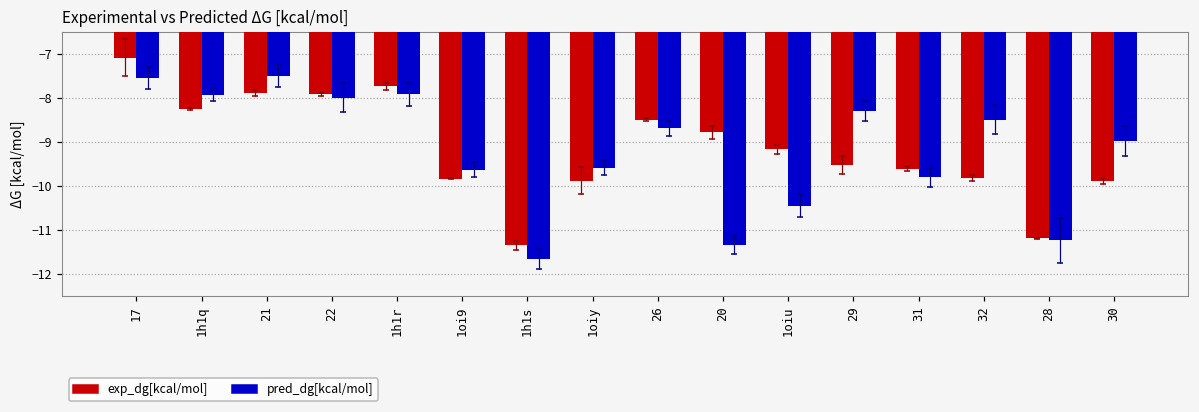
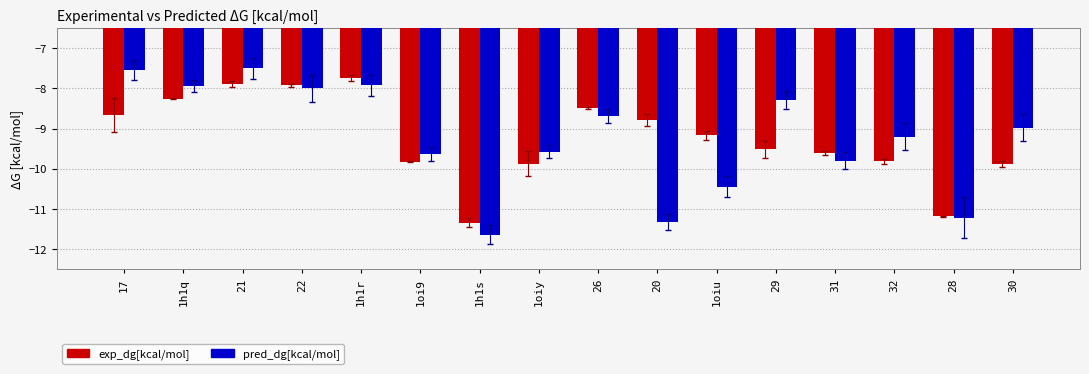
  {
    "exp_dg[kcal/mol]": {
-     "17": -7.1,
+     "17": -8.7,
      "1h1q": -8.3,
      "21": -7.9,
      "22": -7.9,
      "1h1r": -7.7,
      "1oi9": -9.8,
      "1h1s": -11.4,
      "1oiy": -9.9,
      "26": -8.5,
      "20": -8.8,
      "1oiu": -9.2,
      "29": -9.5,
      "31": -9.6,
      "32": -9.8,
      "28": -11.2,
      "30": -9.9
    },
    "pred_dg[kcal/mol]": {
      "17": -7.6,
      "1h1q": -7.9,
      "21": -7.5,
      "22": -8.0,
      "1h1r": -7.9,
      "1oi9": -9.6,
      "1h1s": -11.7,
      "1oiy": -9.6,
      "26": -8.7,
      "20": -11.3,
      "1oiu": -10.5,
      "29": -8.3,
      "31": -9.8,
-     "32": -8.5,
+     "32": -9.2,
      "28": -11.2,
      "30": -9.0
    }
  }
